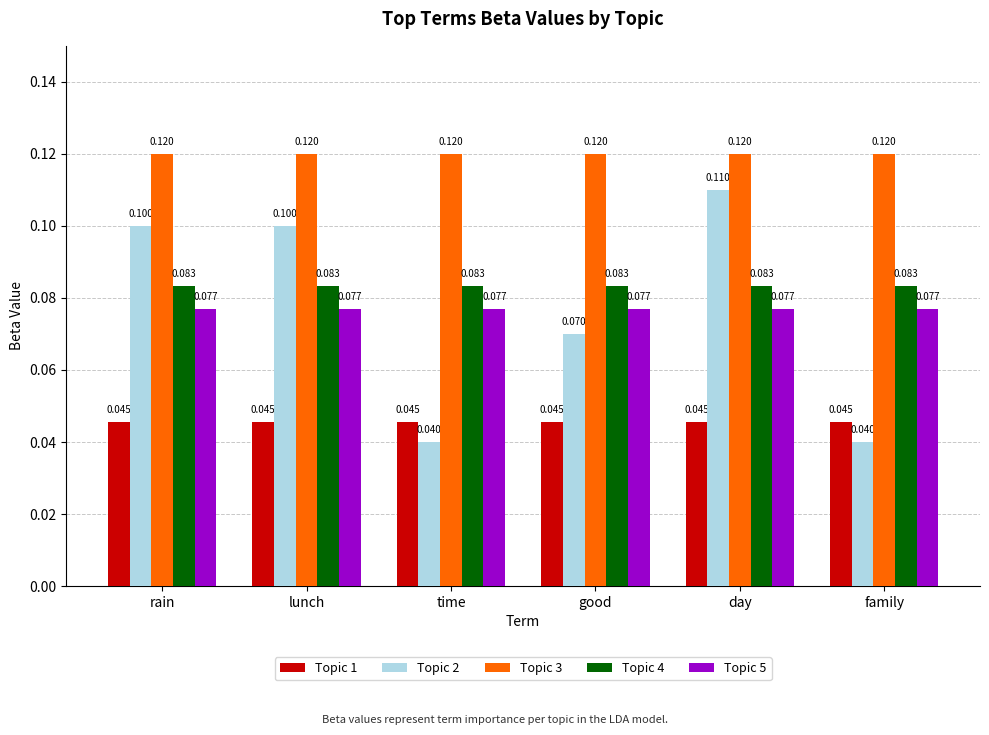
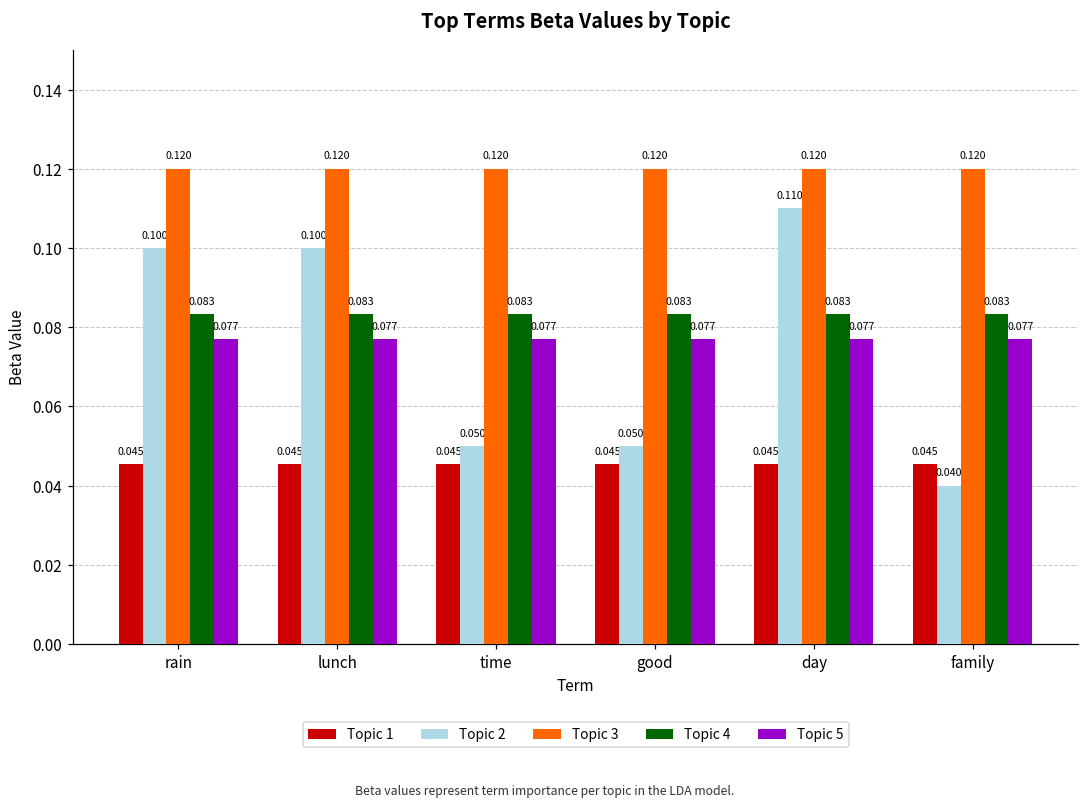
  {
    "Topic 1": {
      "rain": 0.045,
      "lunch": 0.045,
      "time": 0.045,
      "good": 0.045,
      "day": 0.045,
      "family": 0.045
    },
    "Topic 2": {
      "rain": 0.100,
      "lunch": 0.100,
-     "time": 0.040,
-     "good": 0.070,
+     "time": 0.050,
+     "good": 0.050,
      "day": 0.110,
      "family": 0.040
    },
    "Topic 3": {
      "rain": 0.120,
      "lunch": 0.120,
      "time": 0.120,
      "good": 0.120,
      "day": 0.120,
      "family": 0.120
    },
    "Topic 4": {
      "rain": 0.083,
      "lunch": 0.083,
      "time": 0.083,
      "good": 0.083,
      "day": 0.083,
      "family": 0.083
    },
    "Topic 5": {
      "rain": 0.077,
      "lunch": 0.077,
      "time": 0.077,
      "good": 0.077,
      "day": 0.077,
      "family": 0.077
    }
  }
